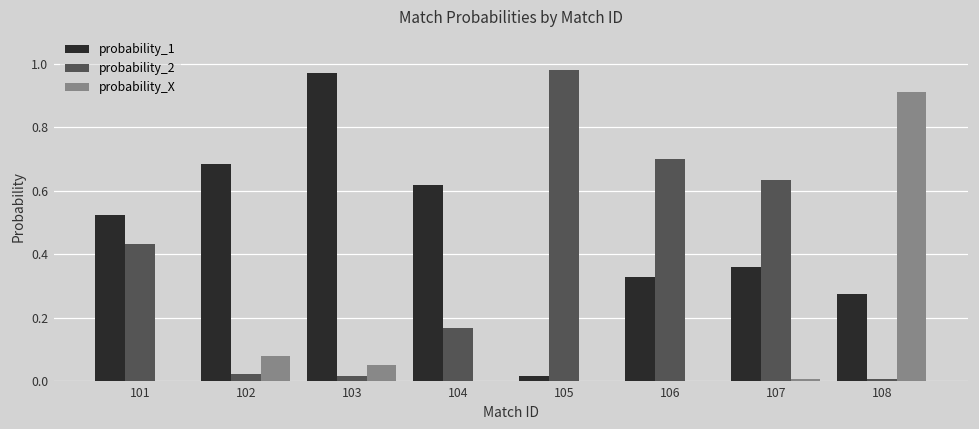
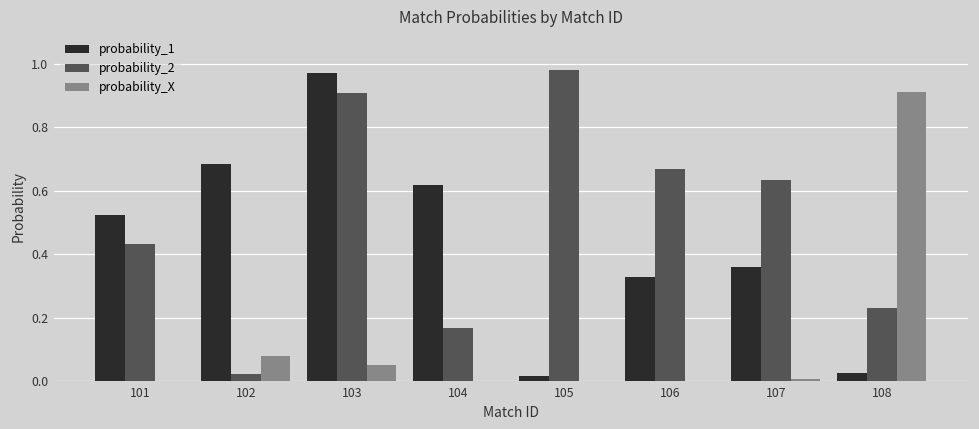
  {
    "probability_1": {
      "101": 0.52,
      "102": 0.69,
      "103": 0.97,
      "104": 0.62,
      "105": 0.02,
      "106": 0.33,
      "107": 0.36,
-     "108": 0.28
+     "108": 0.03
    },
    "probability_2": {
      "101": 0.43,
      "102": 0.02,
-     "103": 0.02,
+     "103": 0.91,
      "104": 0.17,
      "105": 0.98,
-     "106": 0.70,
+     "106": 0.67,
      "107": 0.63,
-     "108": 0.01
+     "108": 0.23
    },
    "probability_X": {
      "102": 0.08,
      "103": 0.05,
      "108": 0.91
    }
  }
